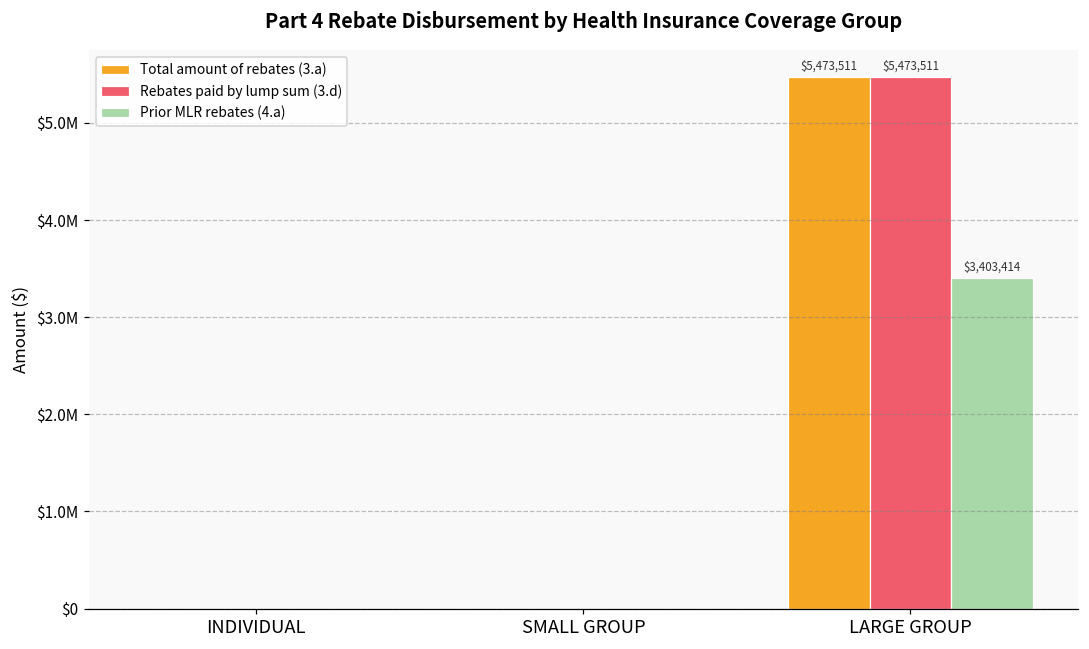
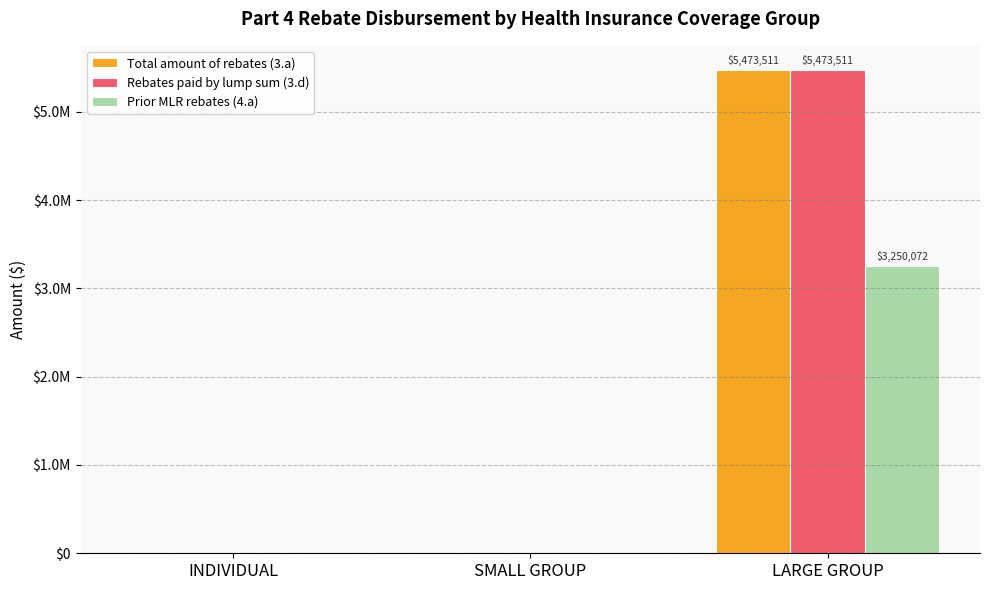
  {
    "Total amount of rebates (3.a)": {
      "LARGE GROUP": "$5,473,511"
    },
    "Rebates paid by lump sum (3.d)": {
      "LARGE GROUP": "$5,473,511"
    },
    "Prior MLR rebates (4.a)": {
-     "LARGE GROUP": "$3,403,414"
+     "LARGE GROUP": "$3,250,072"
    }
  }
